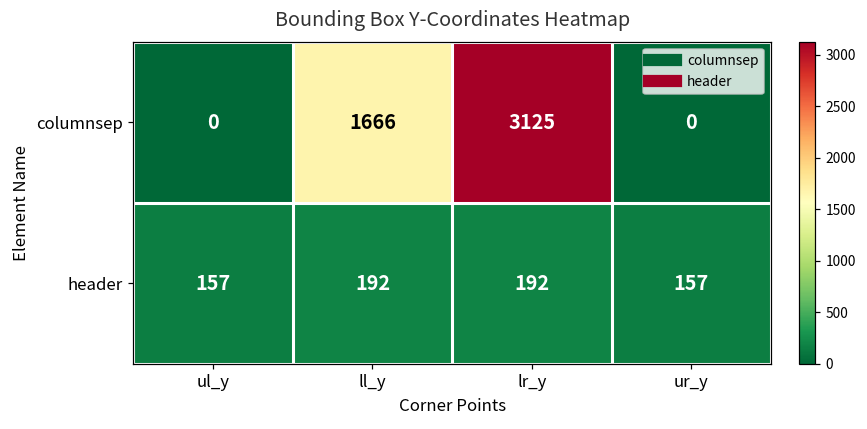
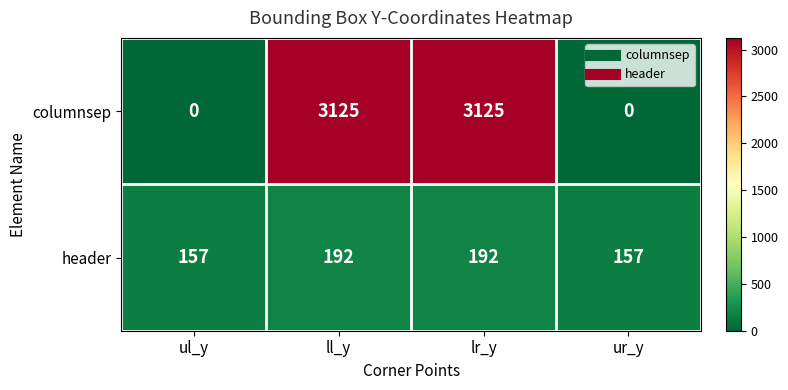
  {
    "columnsep": {
      "ul_y": 0,
-     "ll_y": 1666,
+     "ll_y": 3125,
      "lr_y": 3125,
      "ur_y": 0
    },
    "header": {
      "ul_y": 157,
      "ll_y": 192,
      "lr_y": 192,
      "ur_y": 157
    }
  }
